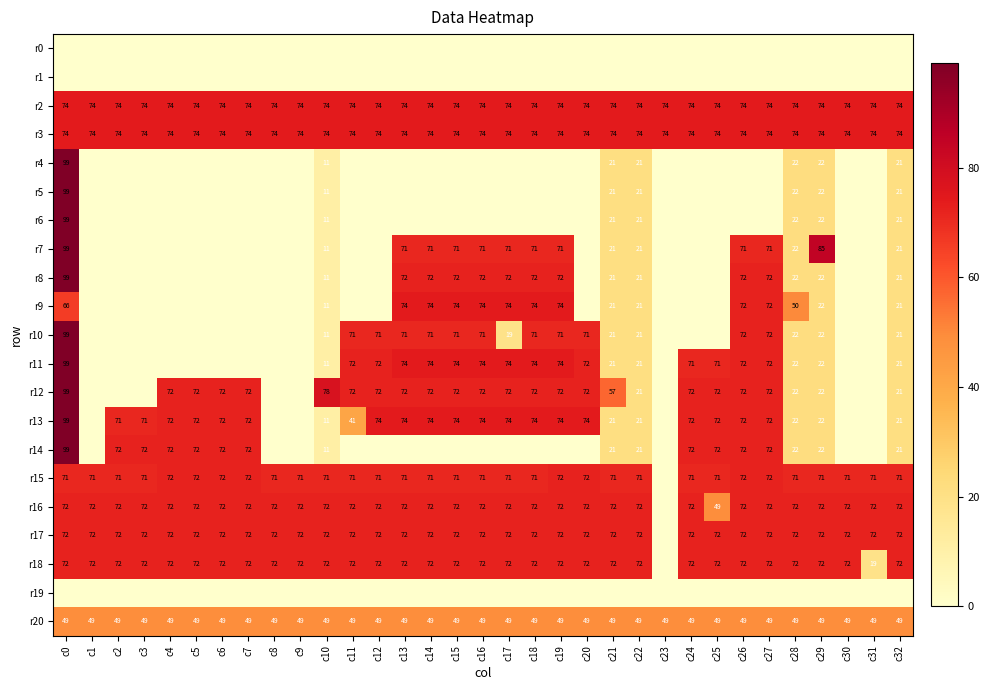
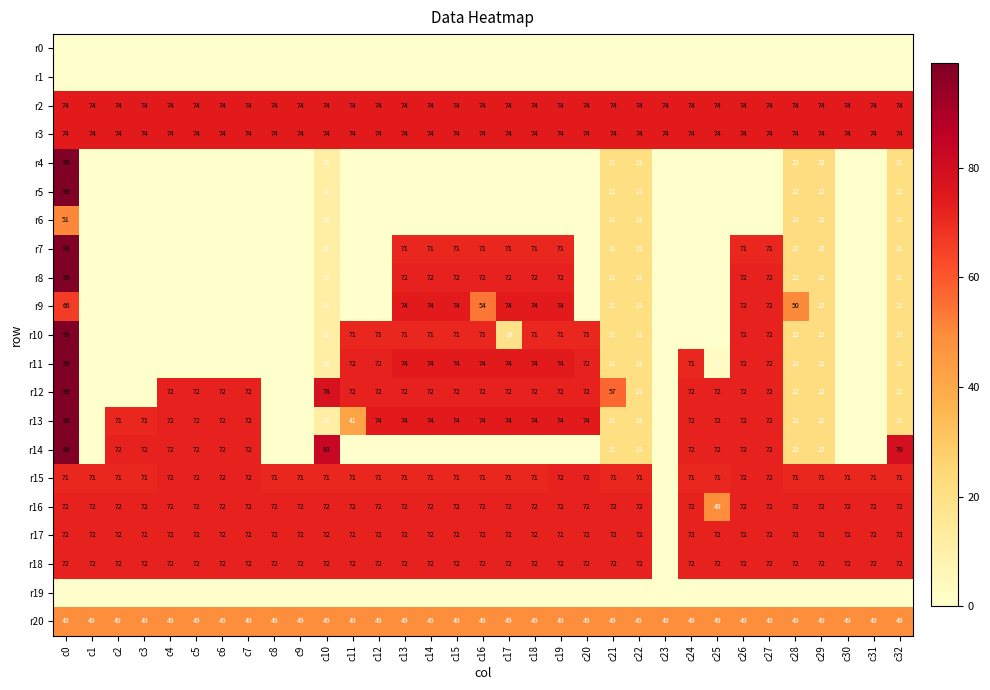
  {
    "r6": {
-     "c0": 99,
+     "c0": 51,
      "c10": 11,
      "c21": 21,
      "c22": 21,
      "c28": 22,
      "c29": 22,
      "c32": 21
    },
    "r7": {
      "c0": 99,
      "c10": 11,
      "c13": 71,
      "c14": 71,
      "c15": 71,
      "c16": 71,
      "c17": 71,
      "c18": 71,
      "c19": 71,
      "c21": 21,
      "c22": 21,
      "c26": 71,
      "c27": 71,
      "c28": 22,
-     "c29": 85,
+     "c29": 22,
      "c32": 21
    },
    "r9": {
      "c0": 66,
      "c10": 11,
      "c13": 74,
      "c14": 74,
      "c15": 74,
-     "c16": 74,
+     "c16": 54,
      "c17": 74,
      "c18": 74,
      "c19": 74,
      "c21": 21,
      "c22": 21,
      "c26": 72,
      "c27": 72,
      "c28": 50,
      "c29": 22,
      "c32": 21
    },
    "r11": {
      "c0": 99,
      "c10": 11,
      "c11": 72,
      "c12": 72,
      "c13": 74,
      "c14": 74,
      "c15": 74,
      "c16": 74,
      "c17": 74,
      "c18": 74,
      "c19": 74,
      "c20": 72,
      "c21": 21,
      "c22": 21,
      "c24": 71,
-     "c25": 71,
+     "c25": 3,
      "c26": 72,
      "c27": 72,
      "c28": 22,
      "c29": 22,
      "c32": 21
    },
    "r14": {
      "c0": 99,
      "c2": 72,
      "c3": 72,
      "c4": 72,
      "c5": 72,
      "c6": 72,
      "c7": 72,
-     "c10": 11,
+     "c10": 83,
      "c21": 21,
      "c22": 21,
      "c24": 72,
      "c25": 72,
      "c26": 72,
      "c27": 72,
      "c28": 22,
      "c29": 22,
-     "c32": 21
+     "c32": 79
    },
    "r18": {
      "c0": 72,
      "c1": 72,
      "c2": 72,
      "c3": 72,
      "c4": 72,
      "c5": 72,
      "c6": 72,
      "c7": 72,
      "c8": 72,
      "c9": 72,
      "c10": 72,
      "c11": 72,
      "c12": 72,
      "c13": 72,
      "c14": 72,
      "c15": 72,
      "c16": 72,
      "c17": 72,
      "c18": 72,
      "c19": 72,
      "c20": 72,
      "c21": 72,
      "c22": 72,
      "c24": 72,
      "c25": 72,
      "c26": 72,
      "c27": 72,
      "c28": 72,
      "c29": 72,
      "c30": 72,
-     "c31": 19,
+     "c31": 72,
      "c32": 72
    }
  }
